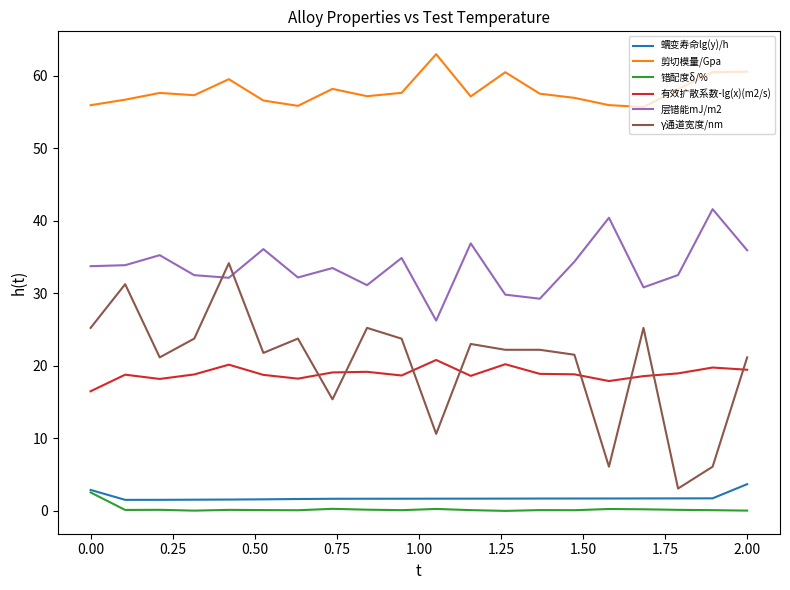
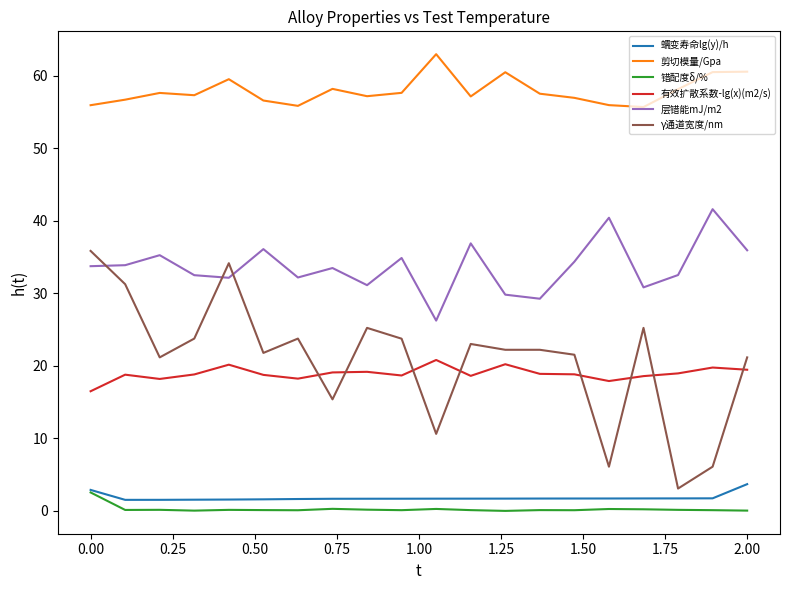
  {
    "蠕变寿命lg(y)/h": {
      "2.00": 4
    },
    "剪切模量/Gpa": {
      "0.00": 56
    },
    "错配度δ/%": {
      "2.00": 0
    },
    "有效扩散系数-lg(x)(m2/s)": {
      "0.00": 16,
      "2.00": 19
    },
    "层错能mJ/m2": {
      "0.00": 34,
      "2.00": 36
    },
    "γ通道宽度/nm": {
-     "0.00": 25,
+     "0.00": 36,
      "2.00": 21
    }
  }
